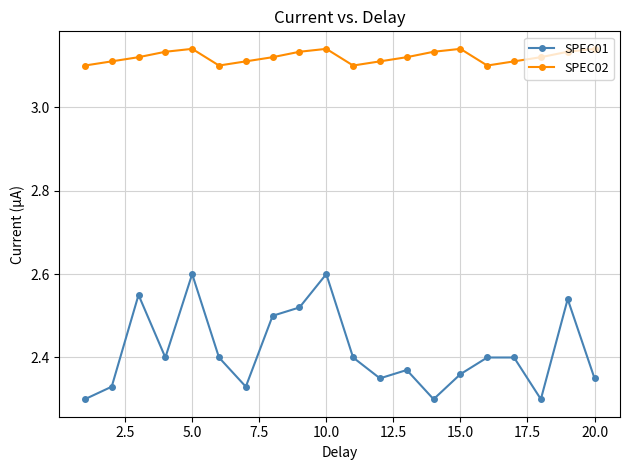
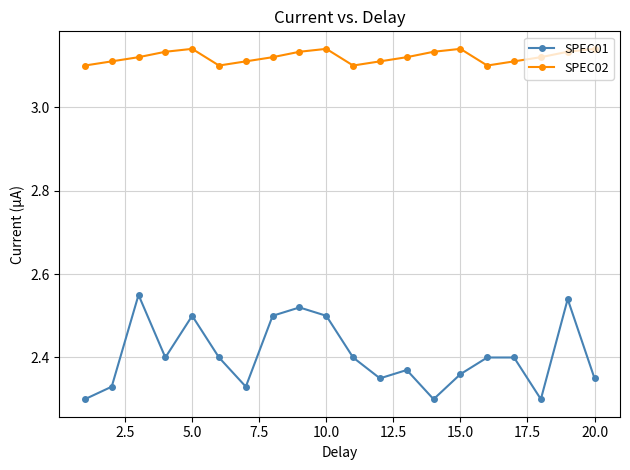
  {
    "SPEC01": {
-     "5.0": 2.6,
-     "10.0": 2.6,
+     "5.0": 2.5,
+     "10.0": 2.5,
      "15.0": 2.36,
      "20.0": 2.35
    },
    "SPEC02": {
      "5.0": 3.14,
      "10.0": 3.14,
      "15.0": 3.14
    }
  }
